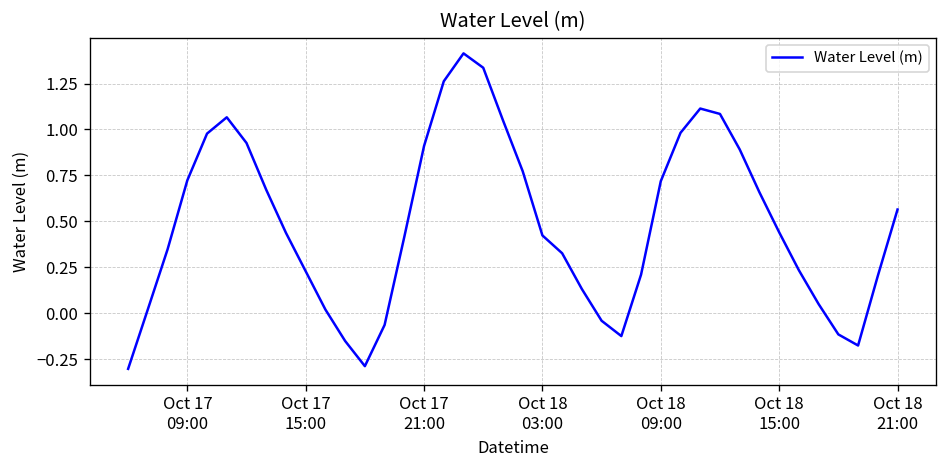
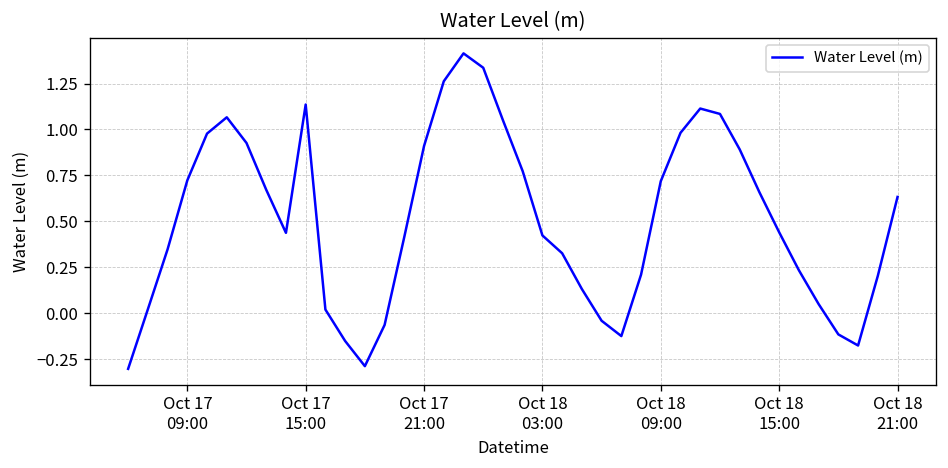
  {
    "Oct 17 09:00": 0.72,
-   "Oct 17 15:00": 0.23,
+   "Oct 17 15:00": 1.14,
    "Oct 17 21:00": 0.91,
    "Oct 18 03:00": 0.42,
    "Oct 18 09:00": 0.72,
    "Oct 18 15:00": 0.44,
-   "Oct 18 21:00": 0.56
+   "Oct 18 21:00": 0.63
  }
